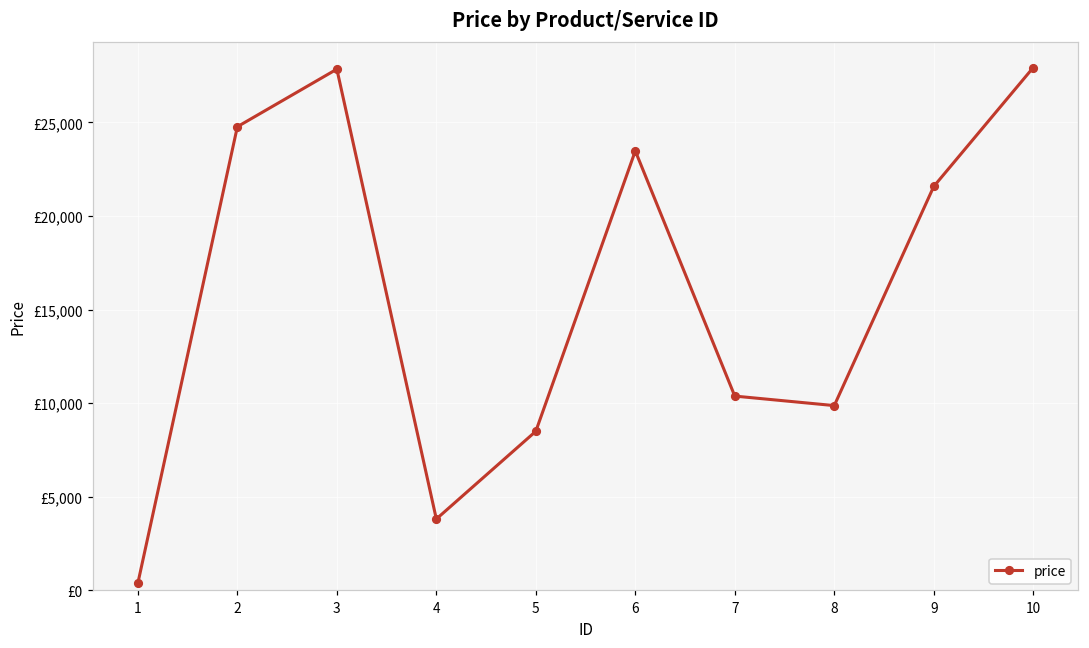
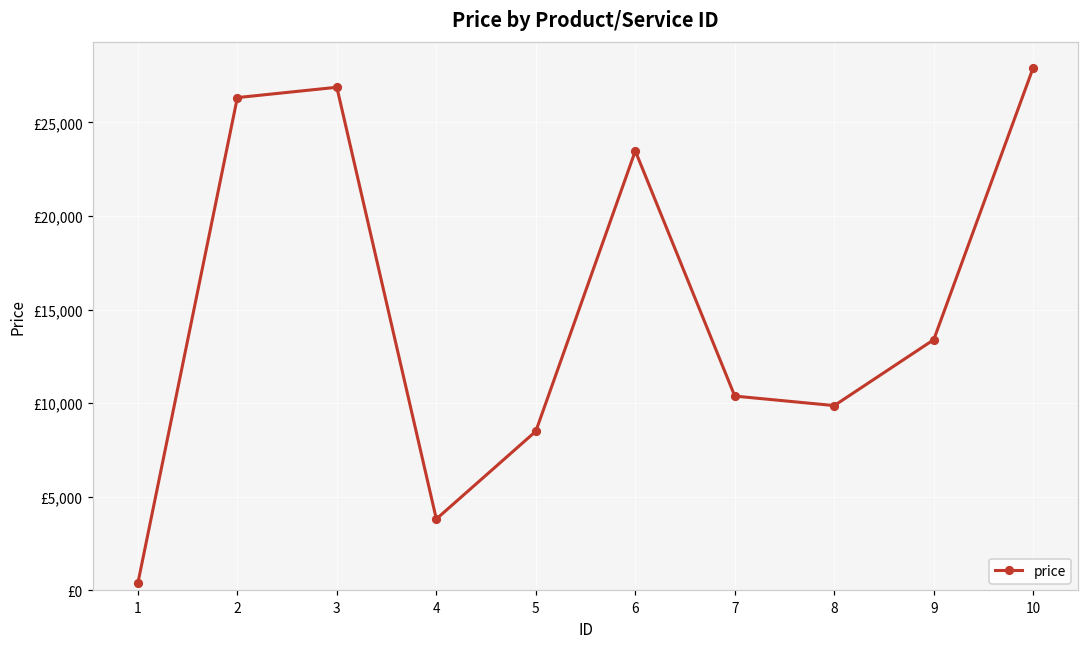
  {
    "1": "£400",
-   "2": "£24,800",
-   "3": "£27,800",
+   "2": "£26,300",
+   "3": "£26,900",
    "4": "£3,800",
    "5": "£8,500",
    "6": "£23,500",
    "7": "£10,400",
    "8": "£9,900",
-   "9": "£21,600",
+   "9": "£13,400",
    "10": "£27,900"
  }
